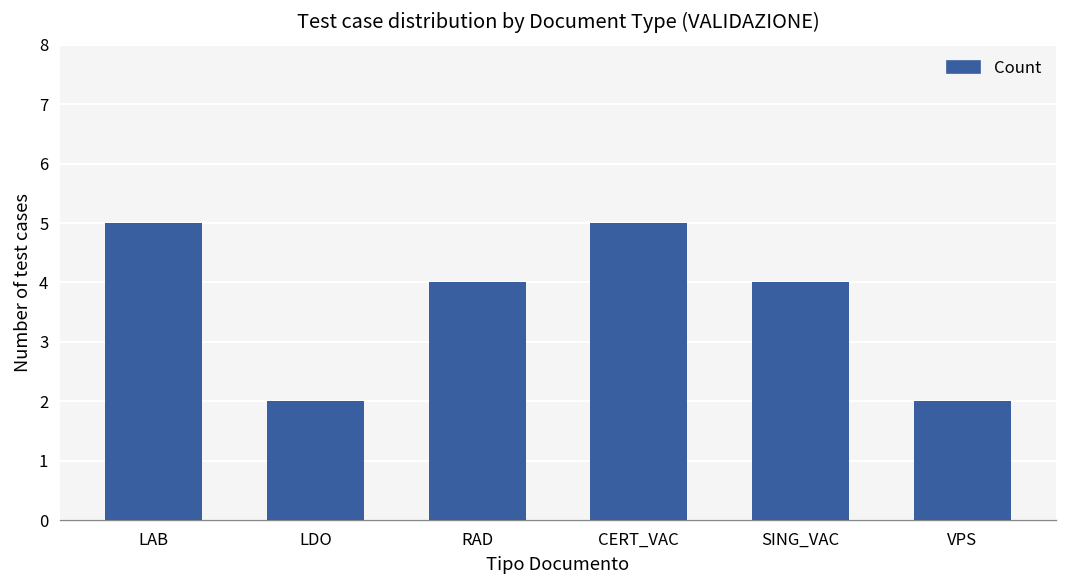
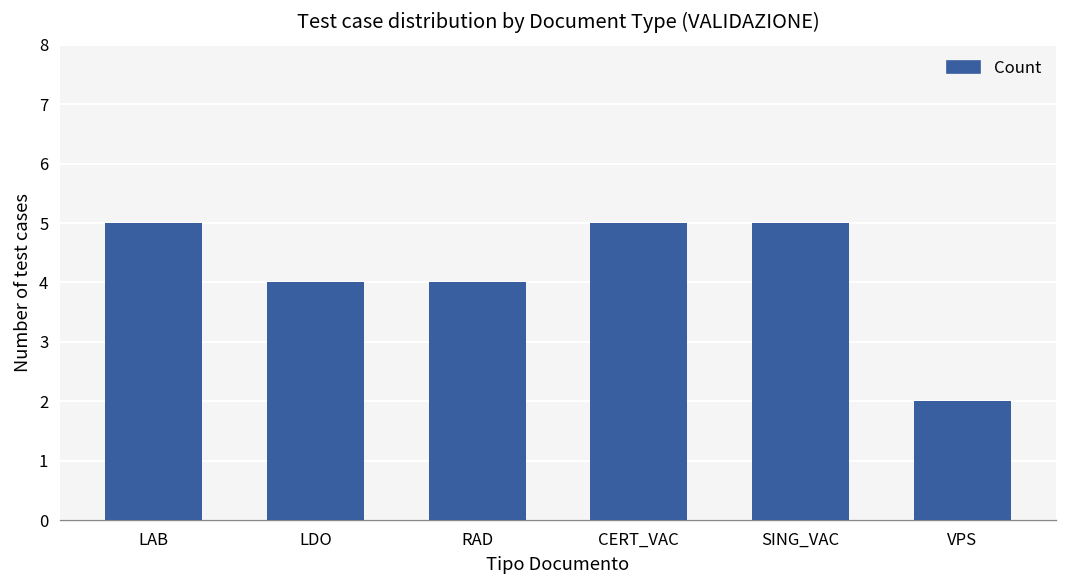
  {
    "LAB": 5,
-   "LDO": 2,
+   "LDO": 4,
    "RAD": 4,
    "CERT_VAC": 5,
-   "SING_VAC": 4,
+   "SING_VAC": 5,
    "VPS": 2
  }
